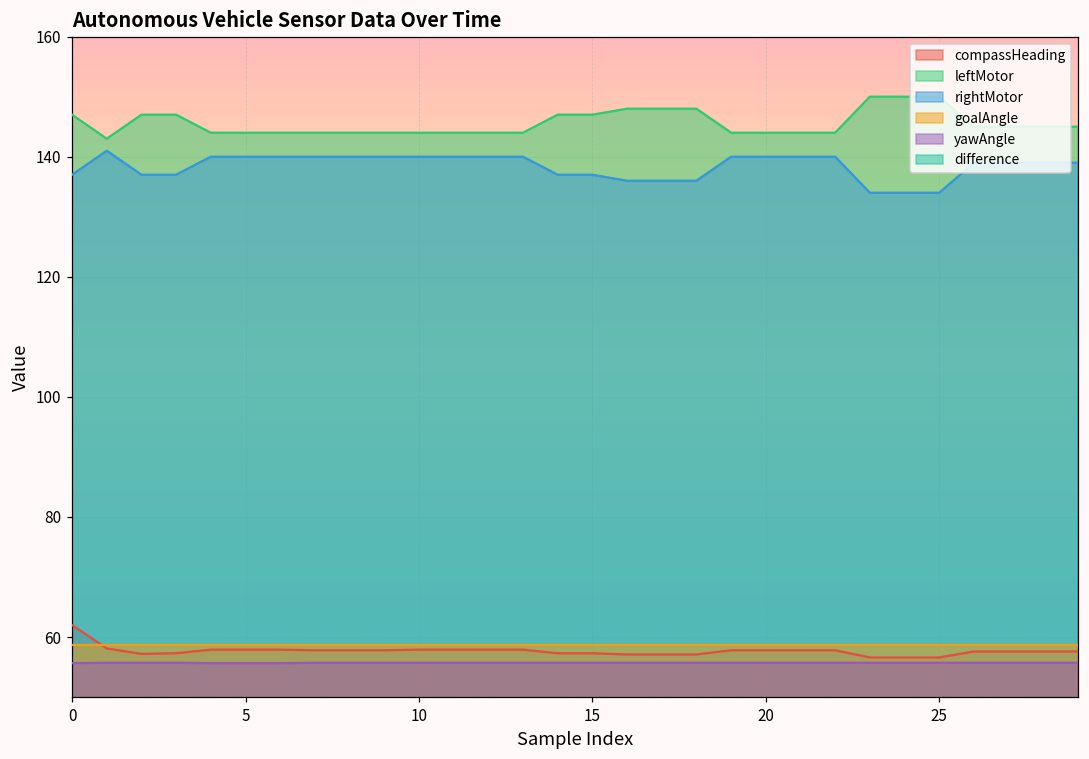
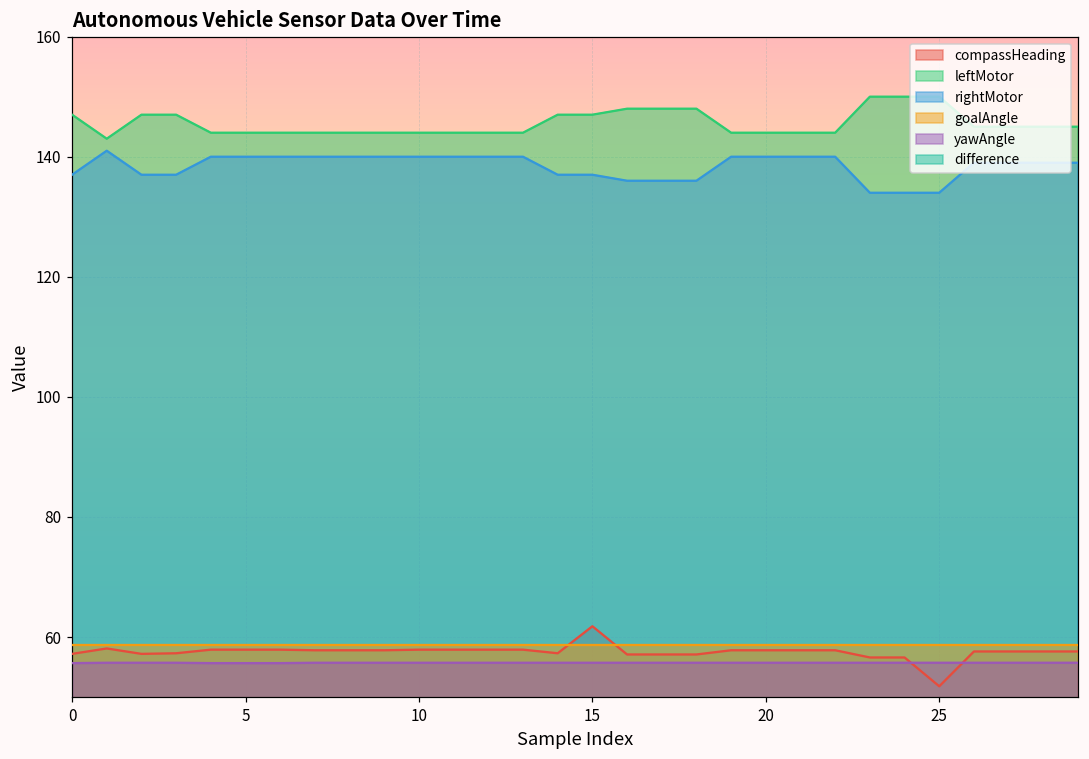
  {
    "compassHeading": {
-     "0": 62,
+     "0": 57,
      "5": 58,
      "10": 58,
-     "15": 57,
+     "15": 62,
      "20": 58,
-     "25": 57
+     "25": 52
    },
    "goalAngle": {
      "0": 59,
      "5": 59,
      "10": 59,
      "15": 59,
      "20": 59,
      "25": 59
    },
    "yawAngle": {
      "0": 56,
      "5": 56,
      "10": 56,
      "15": 56,
      "20": 56,
      "25": 56
    }
  }
